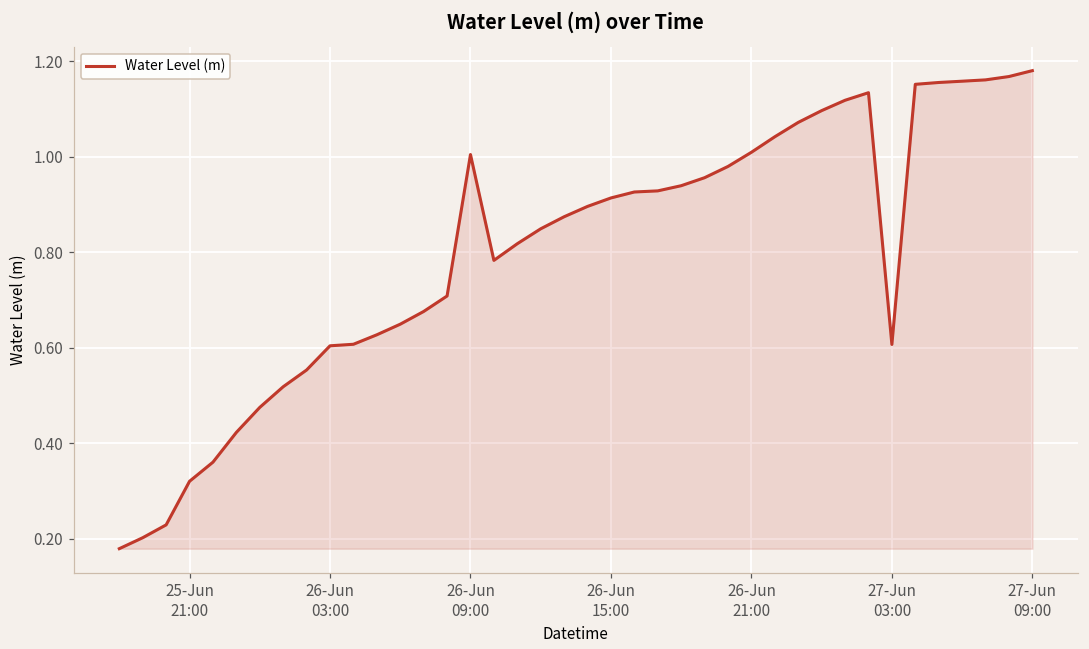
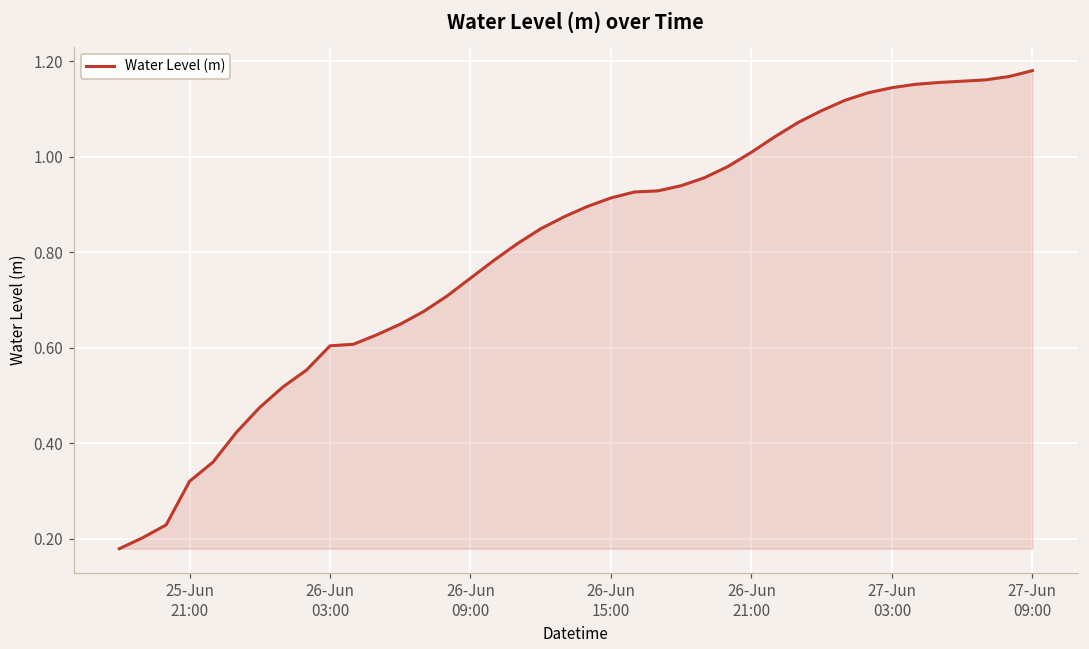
  {
    "25-Jun 21:00": 0.32,
    "26-Jun 03:00": 0.60,
-   "26-Jun 09:00": 1.00,
+   "26-Jun 09:00": 0.75,
    "26-Jun 15:00": 0.91,
    "26-Jun 21:00": 1.01,
-   "27-Jun 03:00": 0.61,
+   "27-Jun 03:00": 1.14,
    "27-Jun 09:00": 1.18
  }
